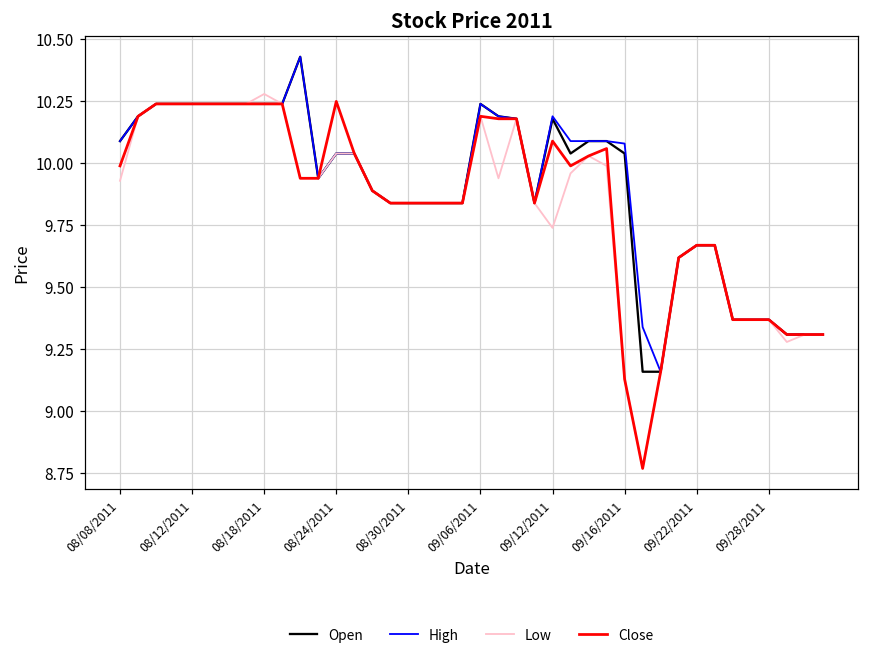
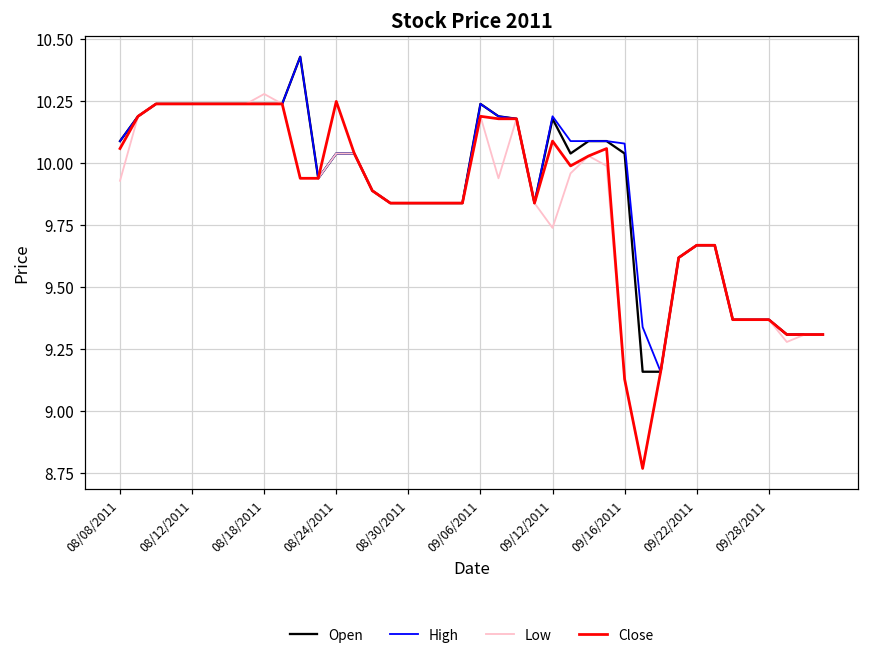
  {
    "Open": {
      "09/16/2011": 10.04
    },
    "High": {
      "09/16/2011": 10.08
    },
    "Low": {
      "08/08/2011": 9.93,
      "08/18/2011": 10.28,
      "09/12/2011": 9.74
    },
    "Close": {
-     "08/08/2011": 9.99,
+     "08/08/2011": 10.06,
      "08/24/2011": 10.25,
      "09/12/2011": 10.09
    }
  }
